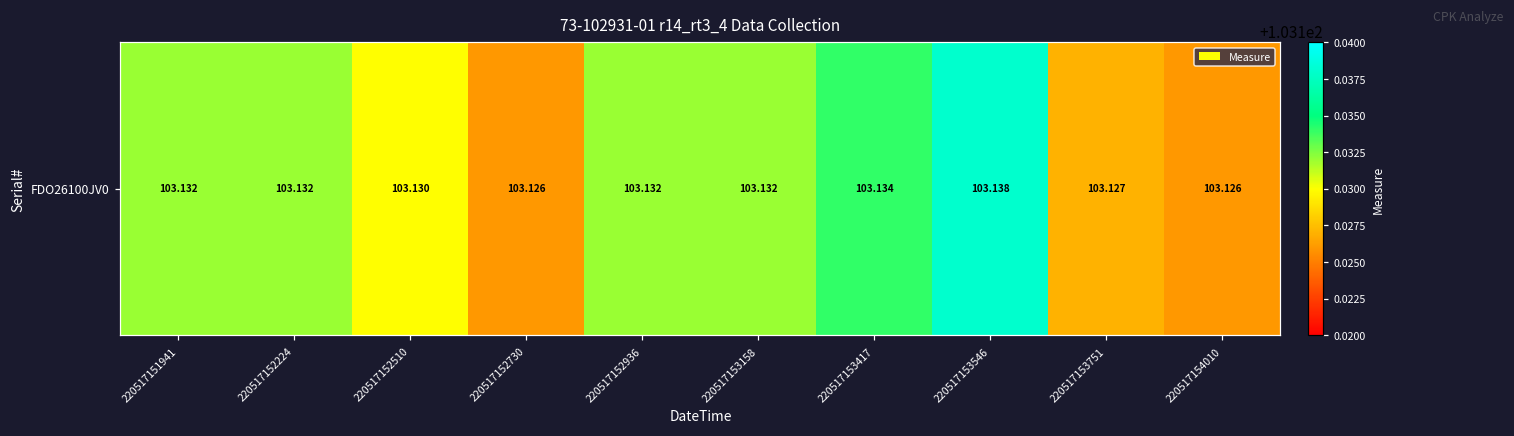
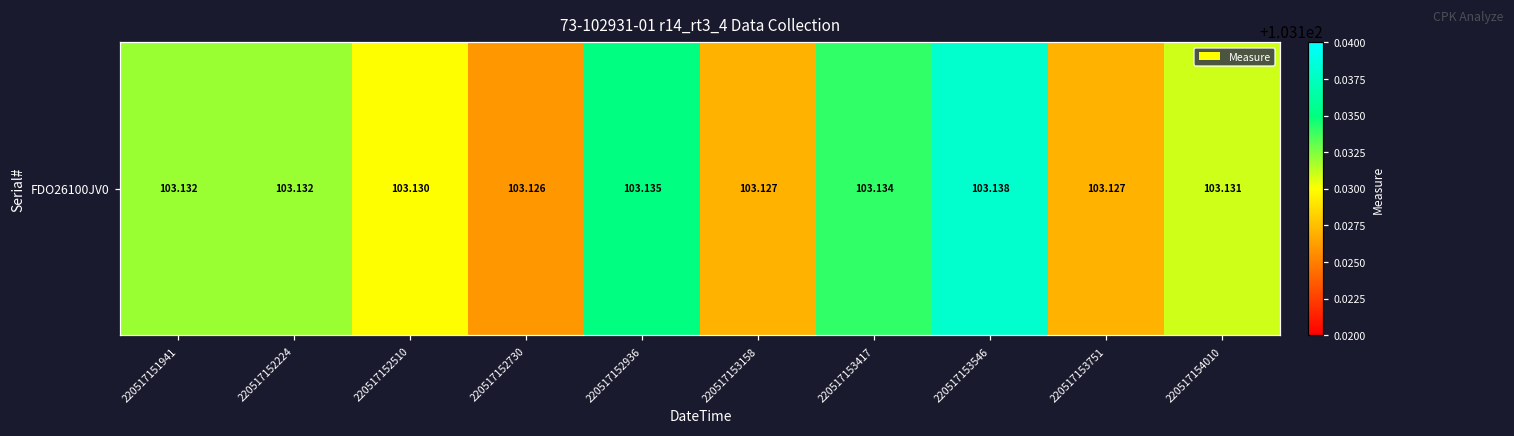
  {
    "FDO26100JV0": {
      "220517151941": 103.132,
      "220517152224": 103.132,
      "220517152510": 103.130,
      "220517152730": 103.126,
-     "220517152936": 103.132,
-     "220517153158": 103.132,
+     "220517152936": 103.135,
+     "220517153158": 103.127,
      "220517153417": 103.134,
      "220517153546": 103.138,
      "220517153751": 103.127,
-     "220517154010": 103.126
+     "220517154010": 103.131
    }
  }
